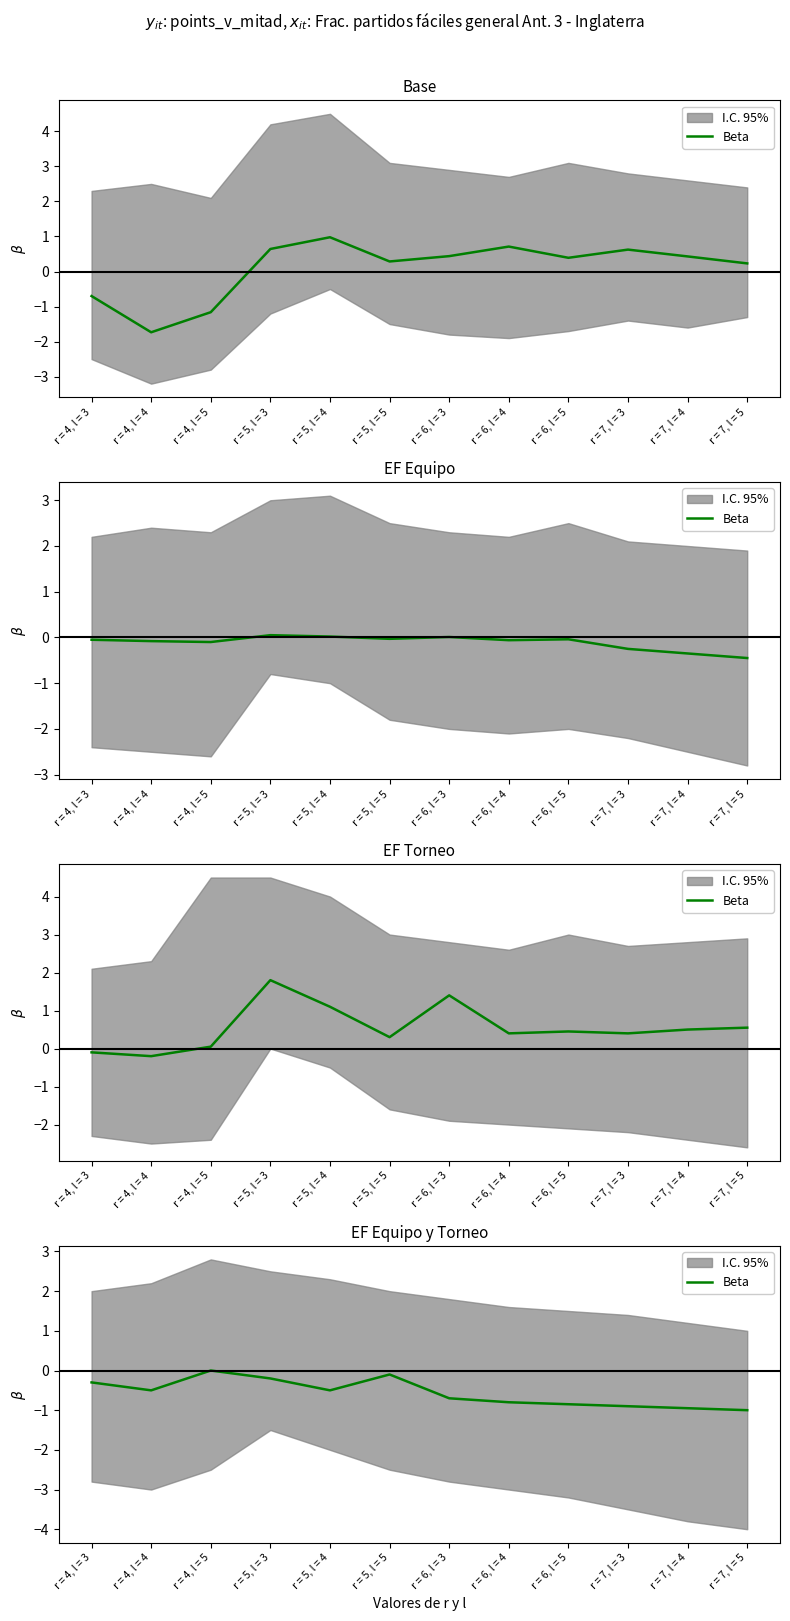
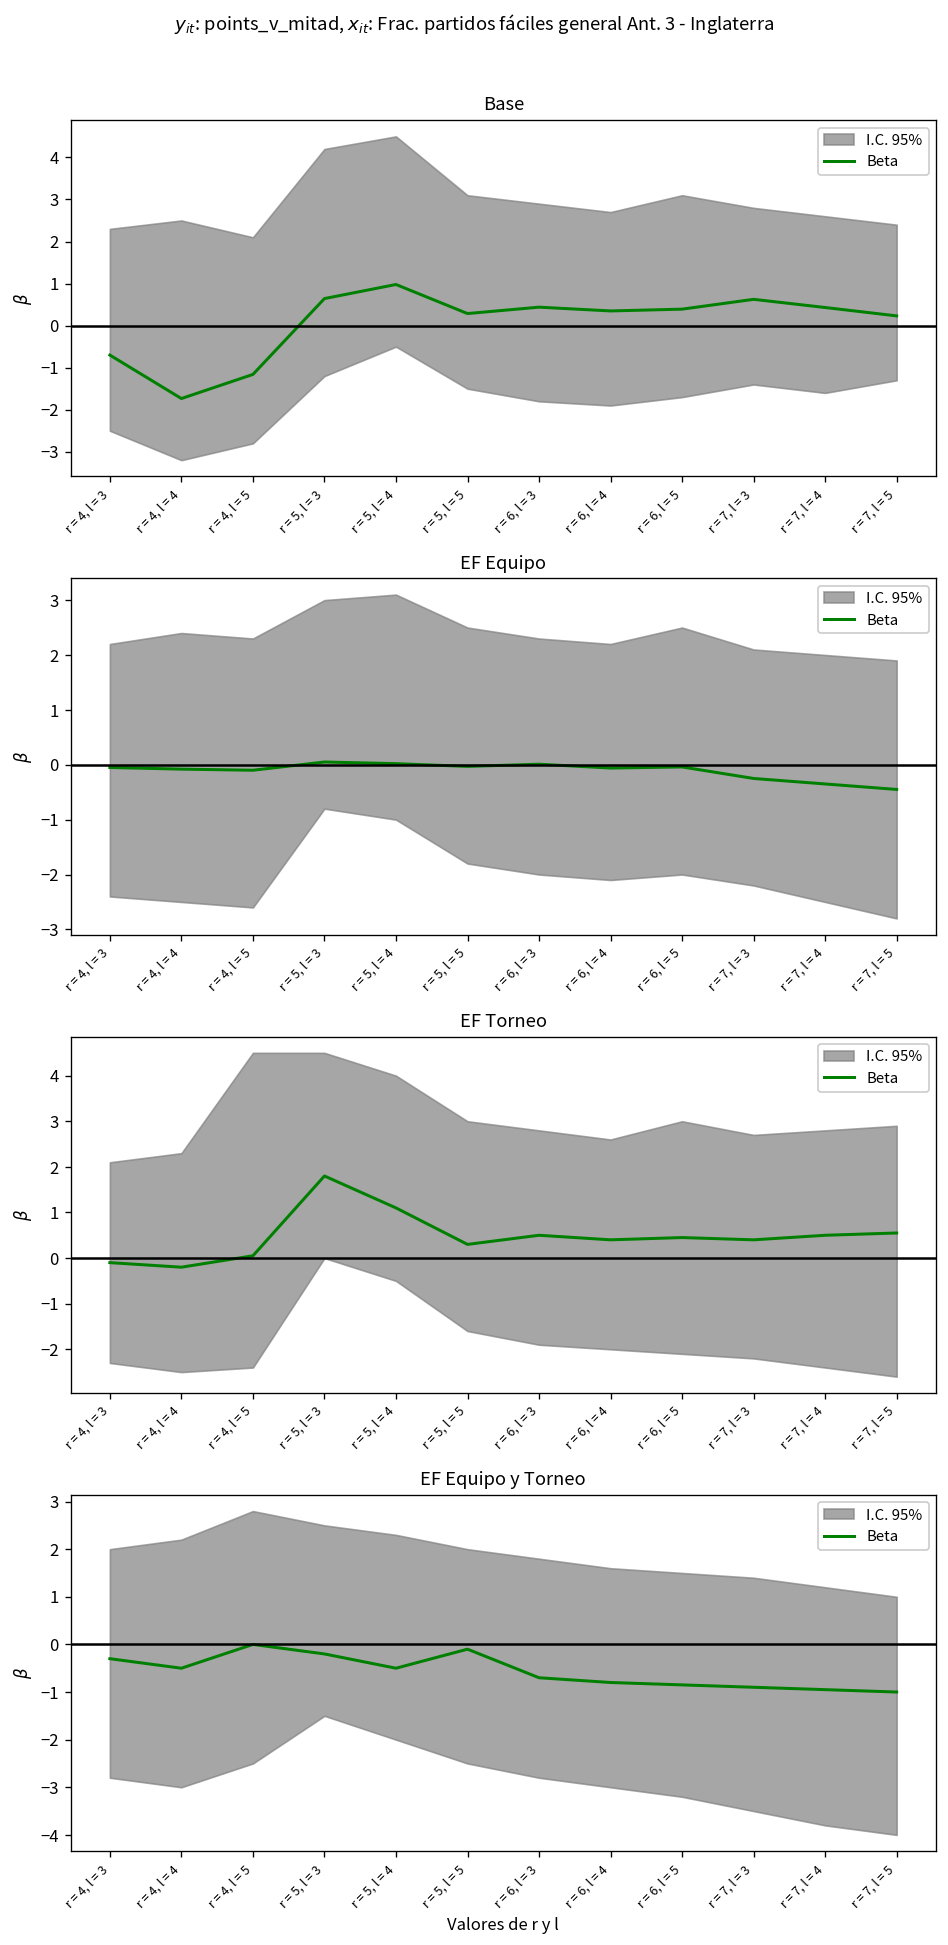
  {
    "Base": {
      "Beta": {
        "r = 4, l = 3": -0.7,
        "r = 4, l = 4": -1.7,
        "r = 4, l = 5": -1.2,
        "r = 5, l = 3": 0.6,
        "r = 5, l = 4": 1.0,
        "r = 5, l = 5": 0.3,
        "r = 6, l = 3": 0.4,
-       "r = 6, l = 4": 0.7,
+       "r = 6, l = 4": 0.3,
        "r = 6, l = 5": 0.4,
        "r = 7, l = 3": 0.6,
        "r = 7, l = 4": 0.4,
        "r = 7, l = 5": 0.2
      }
    },
    "EF Equipo": {
      "Beta": {
        "r = 4, l = 3": -0.1,
        "r = 4, l = 4": -0.1,
        "r = 4, l = 5": -0.1,
        "r = 5, l = 3": 0.1,
        "r = 5, l = 4": 0.0,
        "r = 5, l = 5": 0.0,
        "r = 6, l = 3": 0.0,
        "r = 6, l = 4": -0.1,
        "r = 6, l = 5": 0.0,
        "r = 7, l = 3": -0.3,
        "r = 7, l = 4": -0.4,
        "r = 7, l = 5": -0.5
      }
    },
    "EF Torneo": {
      "Beta": {
        "r = 4, l = 3": -0.1,
        "r = 4, l = 4": -0.2,
        "r = 4, l = 5": 0.1,
        "r = 5, l = 3": 1.8,
        "r = 5, l = 4": 1.1,
        "r = 5, l = 5": 0.3,
-       "r = 6, l = 3": 1.4,
+       "r = 6, l = 3": 0.5,
        "r = 6, l = 4": 0.4,
        "r = 6, l = 5": 0.5,
        "r = 7, l = 3": 0.4,
        "r = 7, l = 4": 0.5,
        "r = 7, l = 5": 0.6
      }
    },
    "EF Equipo y Torneo": {
      "Beta": {
        "r = 4, l = 3": -0.3,
        "r = 4, l = 4": -0.5,
        "r = 4, l = 5": 0.0,
        "r = 5, l = 3": -0.2,
        "r = 5, l = 4": -0.5,
        "r = 5, l = 5": -0.1,
        "r = 6, l = 3": -0.7,
        "r = 6, l = 4": -0.8,
        "r = 6, l = 5": -0.9,
        "r = 7, l = 3": -0.9,
        "r = 7, l = 4": -1.0,
        "r = 7, l = 5": -1.0
      }
    }
  }
